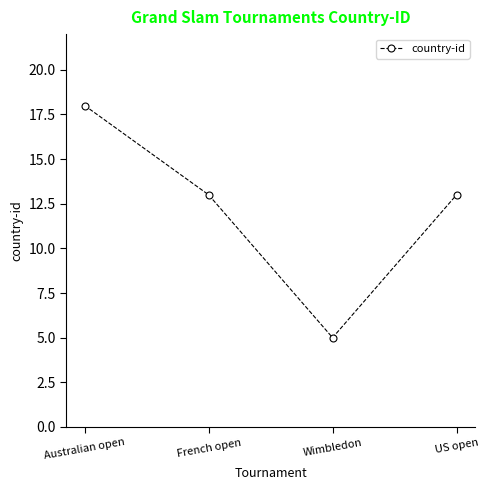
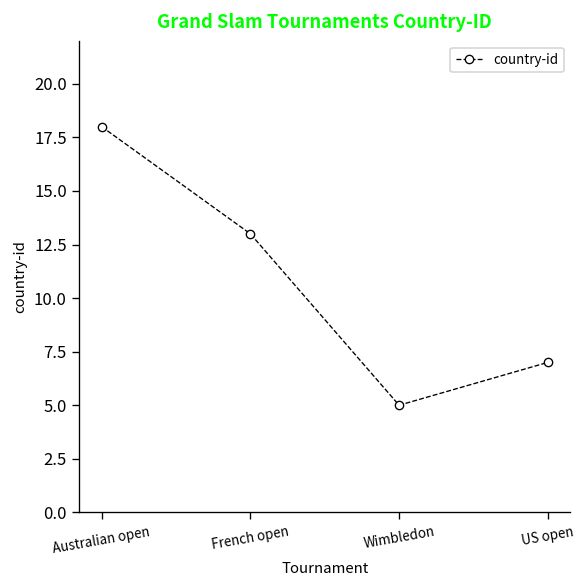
  {
    "Australian open": 18,
    "French open": 13,
    "Wimbledon": 5,
-   "US open": 13
+   "US open": 7
  }
